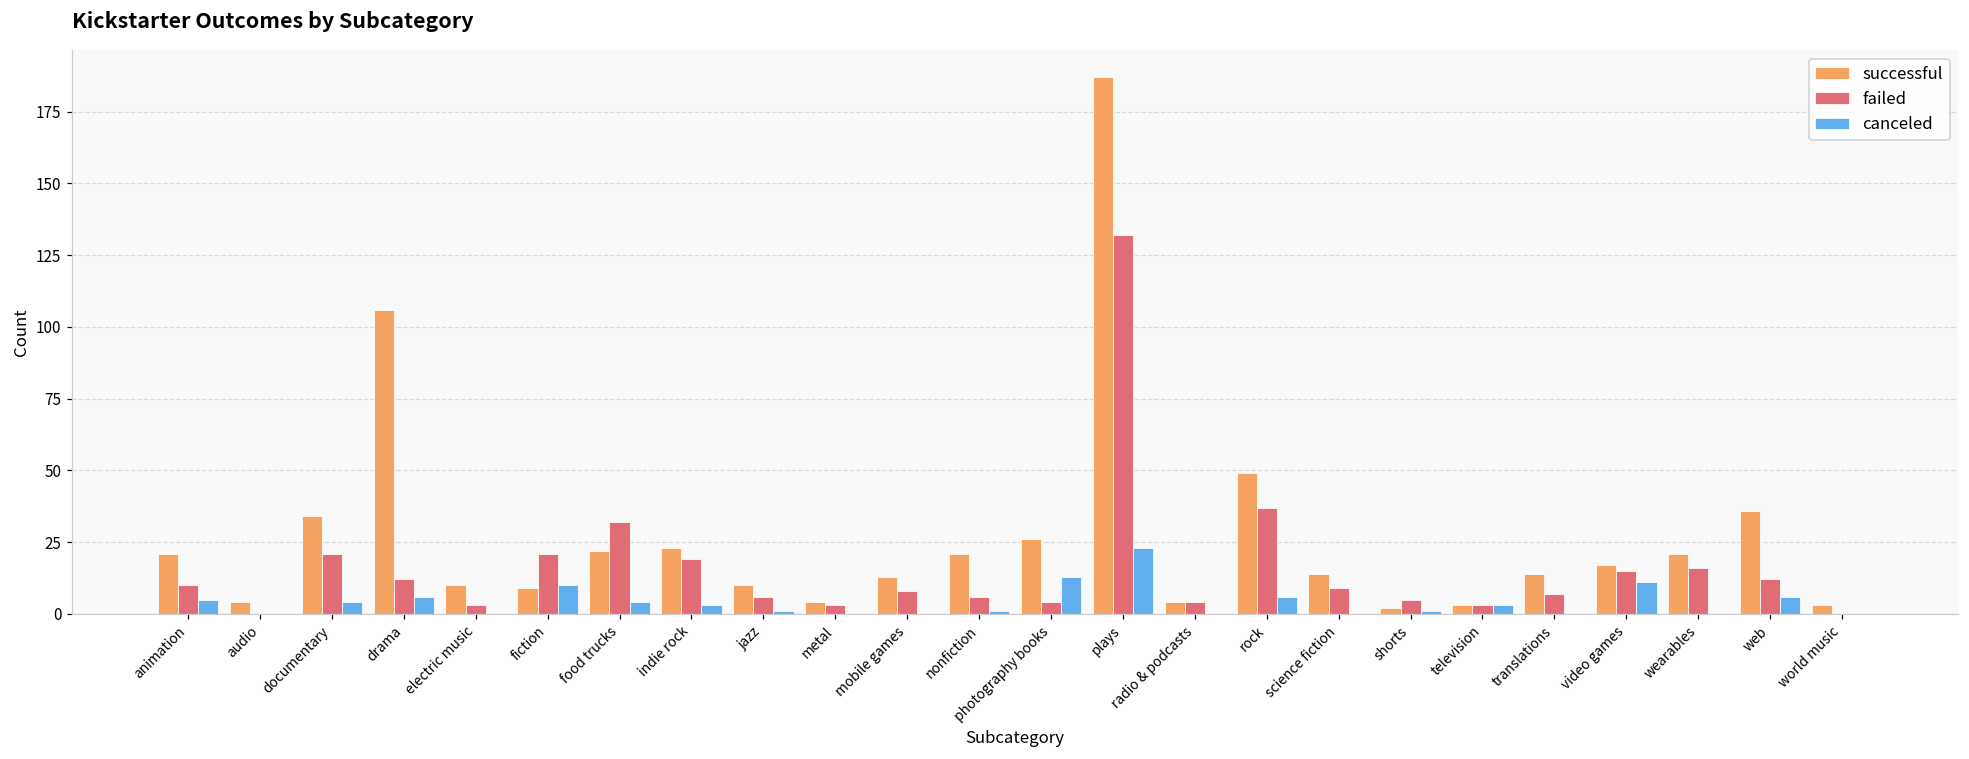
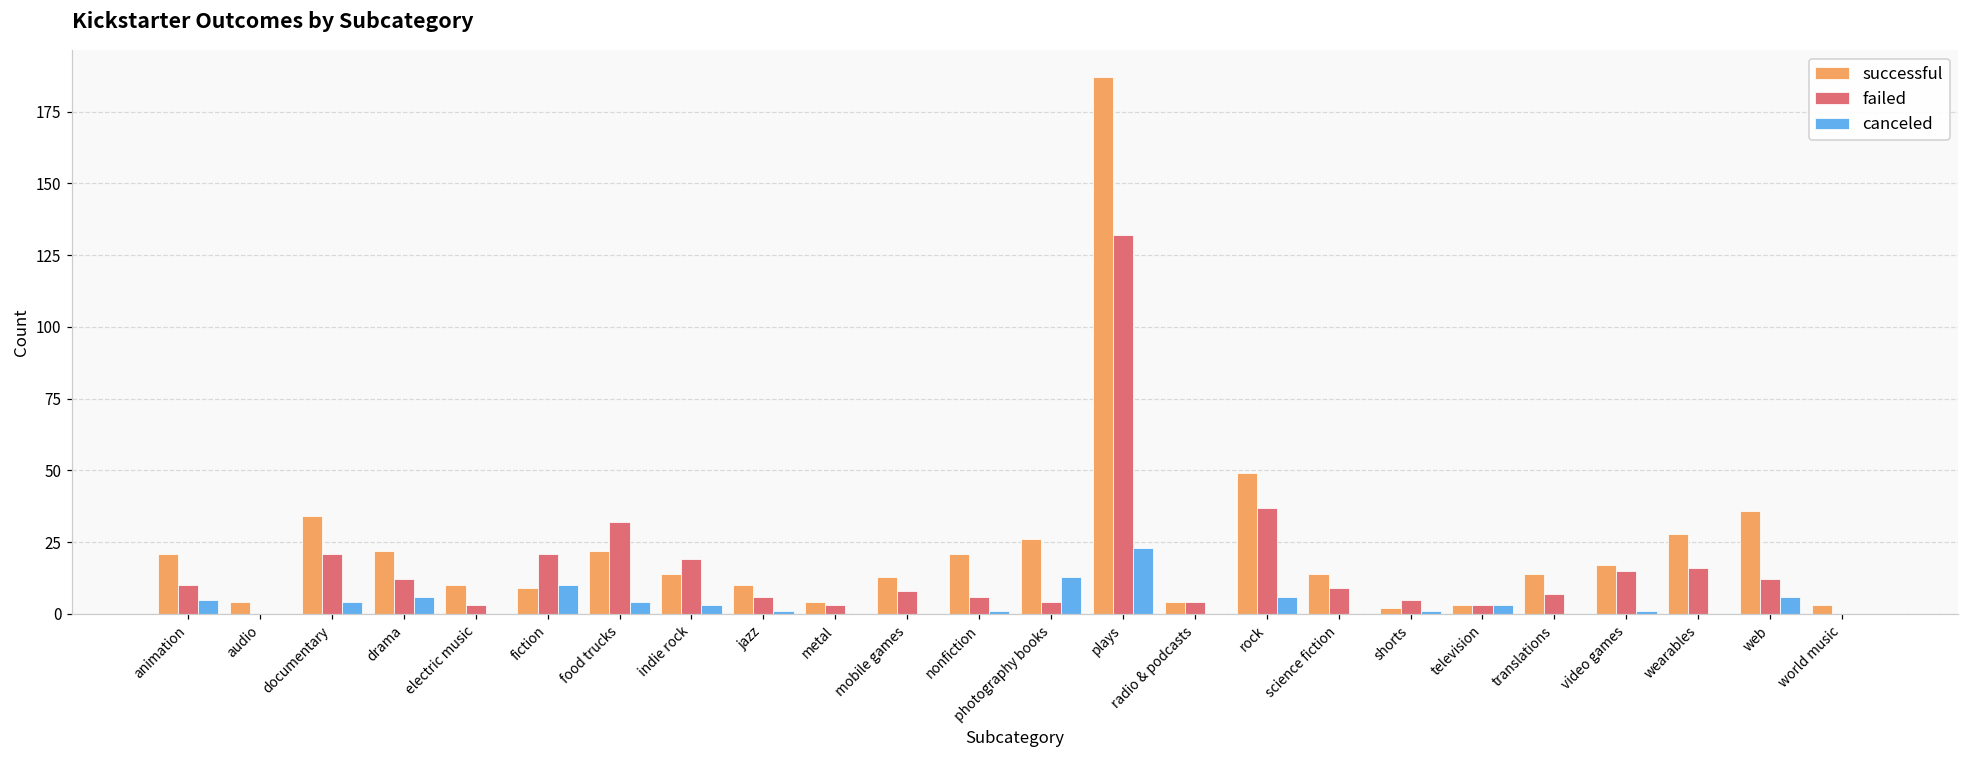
  {
    "successful": {
      "animation": 21,
      "audio": 4,
      "documentary": 34,
-     "drama": 106,
+     "drama": 22,
      "electric music": 10,
      "fiction": 9,
      "food trucks": 22,
-     "indie rock": 23,
+     "indie rock": 14,
      "jazz": 10,
      "metal": 4,
      "mobile games": 13,
      "nonfiction": 21,
      "photography books": 26,
      "plays": 187,
      "radio & podcasts": 4,
      "rock": 49,
      "science fiction": 14,
      "shorts": 2,
      "television": 3,
      "translations": 14,
      "video games": 17,
-     "wearables": 21,
+     "wearables": 28,
      "web": 36,
      "world music": 3
    },
    "failed": {
      "animation": 10,
      "audio": 0,
      "documentary": 21,
      "drama": 12,
      "electric music": 3,
      "fiction": 21,
      "food trucks": 32,
      "indie rock": 19,
      "jazz": 6,
      "metal": 3,
      "mobile games": 8,
      "nonfiction": 6,
      "photography books": 4,
      "plays": 132,
      "radio & podcasts": 4,
      "rock": 37,
      "science fiction": 9,
      "shorts": 5,
      "television": 3,
      "translations": 7,
      "video games": 15,
      "wearables": 16,
      "web": 12,
      "world music": 0
    },
    "canceled": {
      "animation": 5,
      "audio": 0,
      "documentary": 4,
      "drama": 6,
      "electric music": 0,
      "fiction": 10,
      "food trucks": 4,
      "indie rock": 3,
      "jazz": 1,
      "metal": 0,
      "mobile games": 0,
      "nonfiction": 1,
      "photography books": 13,
      "plays": 23,
      "radio & podcasts": 0,
      "rock": 6,
      "science fiction": 0,
      "shorts": 1,
      "television": 3,
      "translations": 0,
-     "video games": 11,
+     "video games": 1,
      "wearables": 0,
      "web": 6,
      "world music": 0
    }
  }
